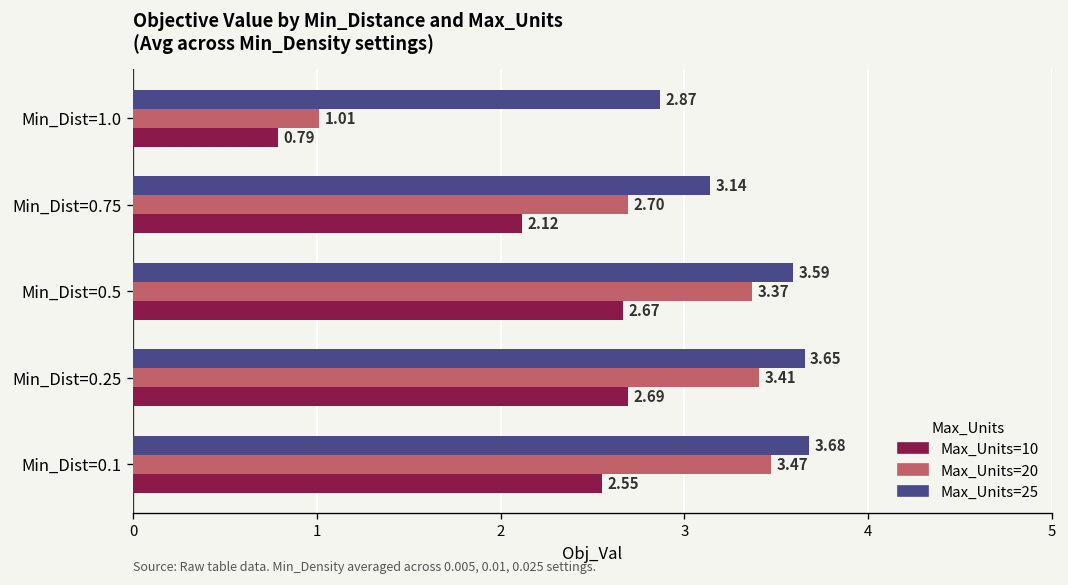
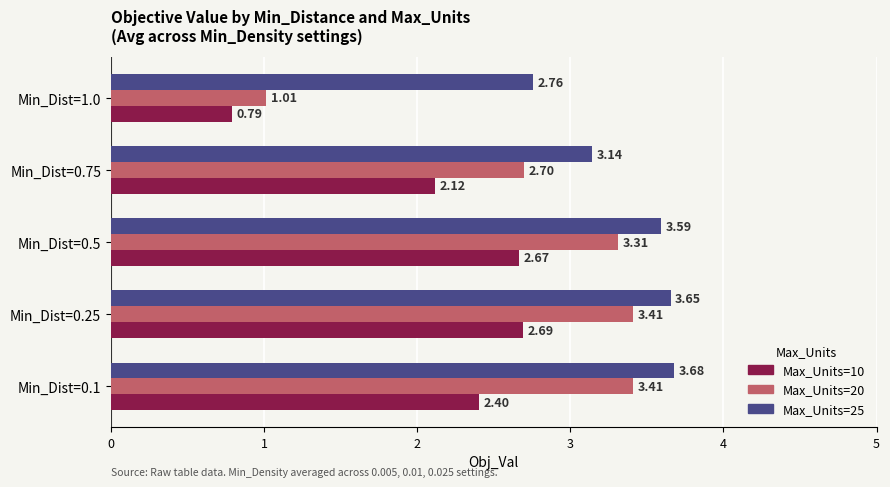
  {
    "Max_Units=10": {
      "Min_Dist=1.0": 0.79,
      "Min_Dist=0.75": 2.12,
      "Min_Dist=0.5": 2.67,
      "Min_Dist=0.25": 2.69,
-     "Min_Dist=0.1": 2.55
+     "Min_Dist=0.1": 2.40
    },
    "Max_Units=20": {
      "Min_Dist=1.0": 1.01,
      "Min_Dist=0.75": 2.70,
-     "Min_Dist=0.5": 3.37,
+     "Min_Dist=0.5": 3.31,
      "Min_Dist=0.25": 3.41,
-     "Min_Dist=0.1": 3.47
+     "Min_Dist=0.1": 3.41
    },
    "Max_Units=25": {
-     "Min_Dist=1.0": 2.87,
+     "Min_Dist=1.0": 2.76,
      "Min_Dist=0.75": 3.14,
      "Min_Dist=0.5": 3.59,
      "Min_Dist=0.25": 3.65,
      "Min_Dist=0.1": 3.68
    }
  }
